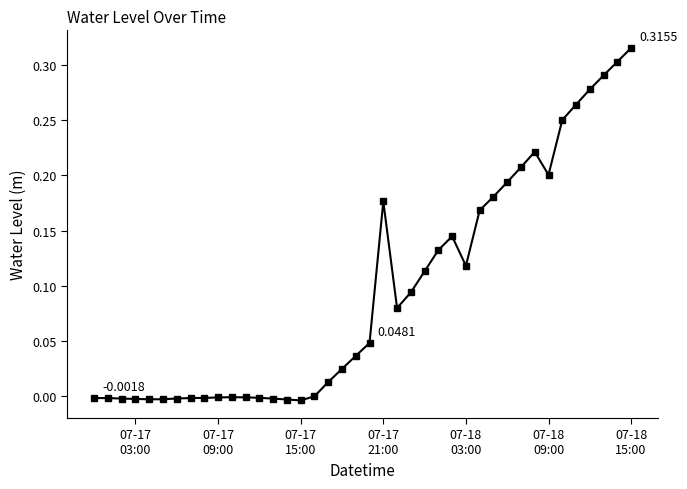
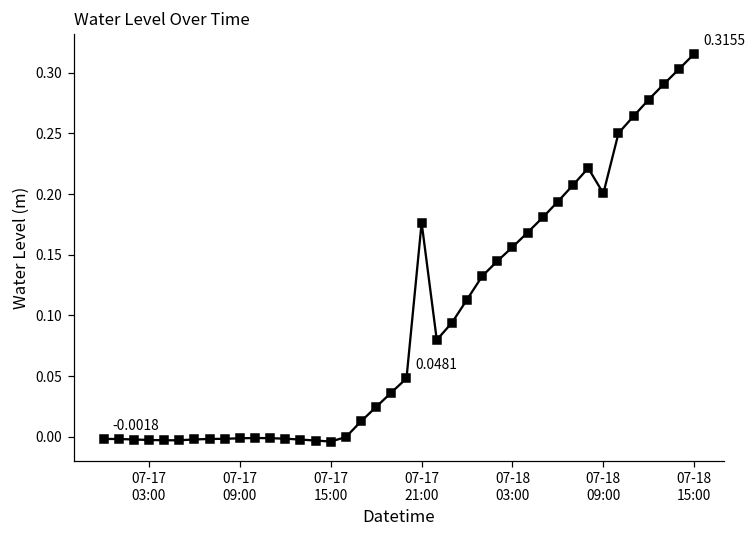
  {
    "07-17 03:00": -0.003,
    "07-17 09:00": -0.001,
    "07-17 15:00": -0.004,
    "07-17 21:00": 0.176,
-   "07-18 03:00": 0.118,
+   "07-18 03:00": 0.156,
    "07-18 09:00": 0.201
  }
